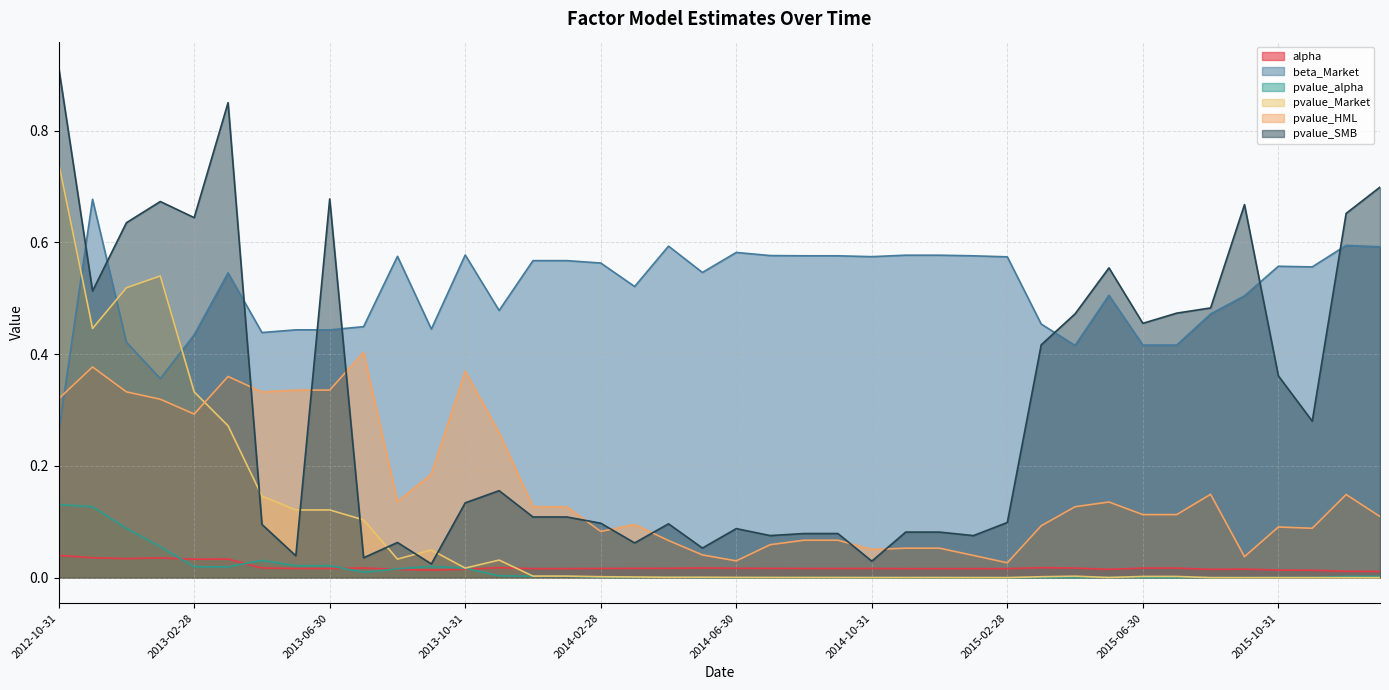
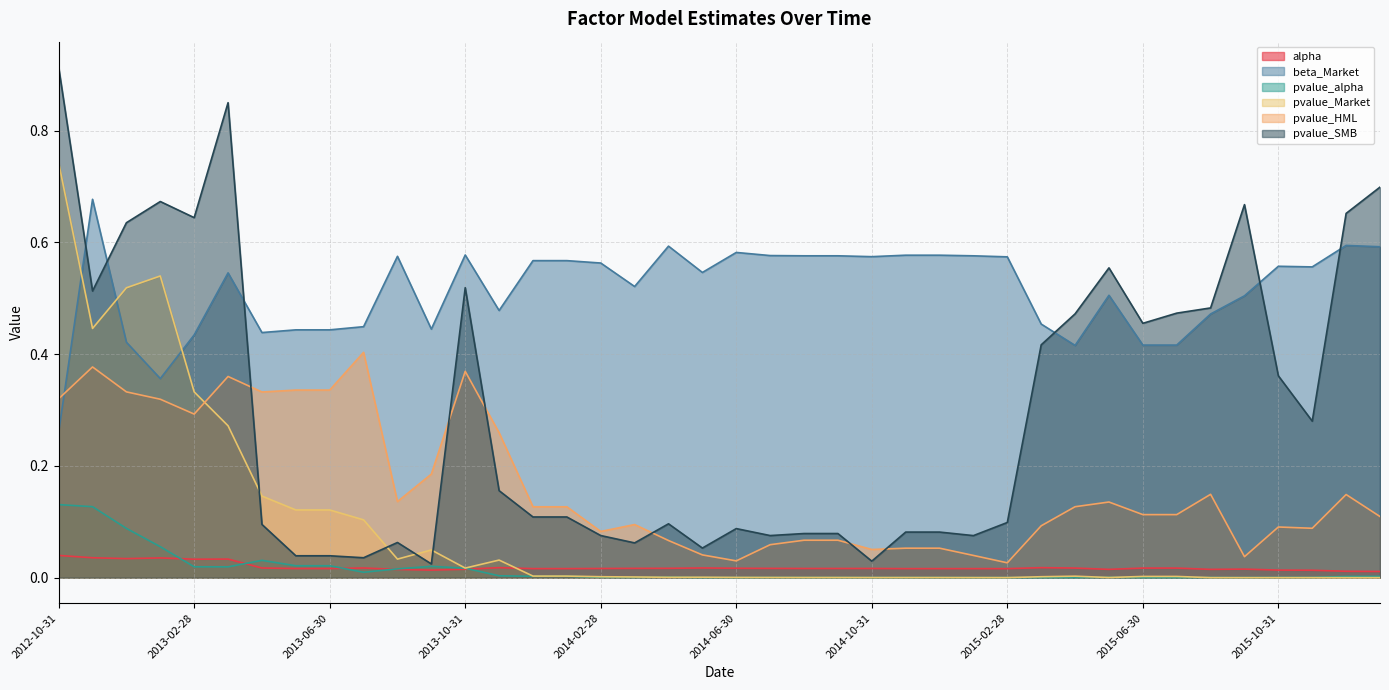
  {
    "alpha": {
      "2012-10-31": 0.04,
      "2013-02-28": 0.03,
      "2013-06-30": 0.02,
      "2014-02-28": 0.02,
      "2014-06-30": 0.02,
      "2014-10-31": 0.02,
      "2015-02-28": 0.02,
      "2015-06-30": 0.02,
      "2015-10-31": 0.01
    },
    "pvalue_SMB": {
      "2012-10-31": 0.91,
      "2013-02-28": 0.64,
-     "2013-06-30": 0.68,
-     "2013-10-31": 0.13,
-     "2014-02-28": 0.10,
+     "2013-06-30": 0.04,
+     "2013-10-31": 0.52,
+     "2014-02-28": 0.08,
      "2014-06-30": 0.09,
      "2014-10-31": 0.03,
      "2015-02-28": 0.10,
      "2015-06-30": 0.46,
      "2015-10-31": 0.36
    }
  }
